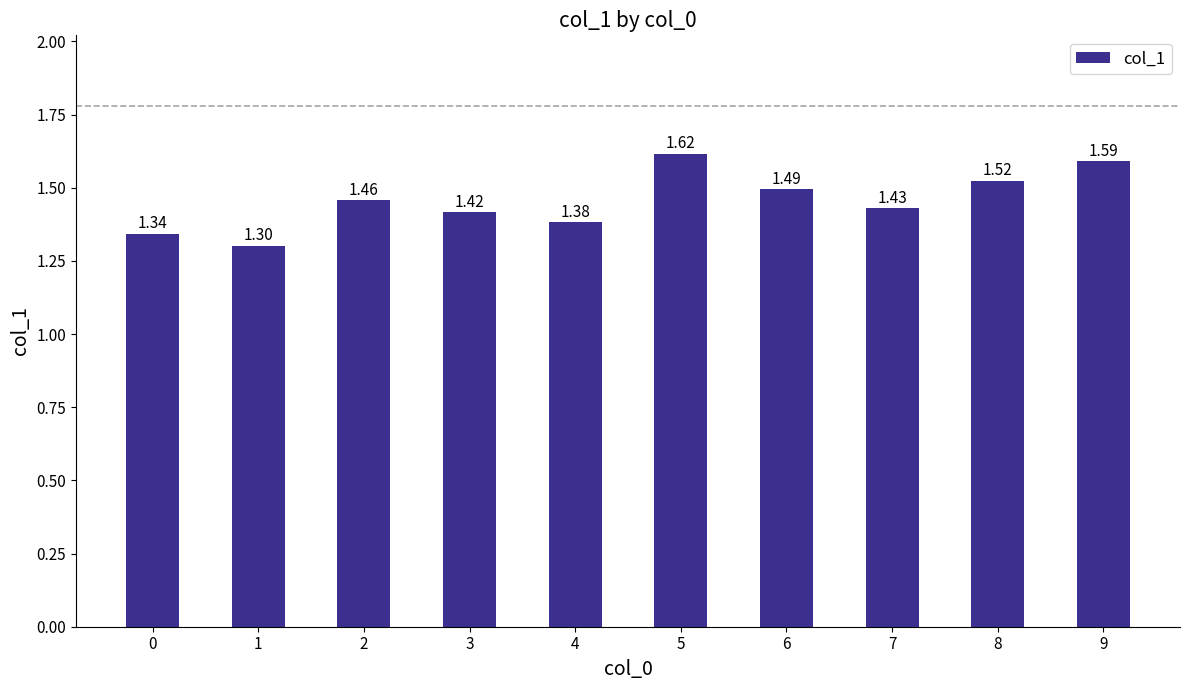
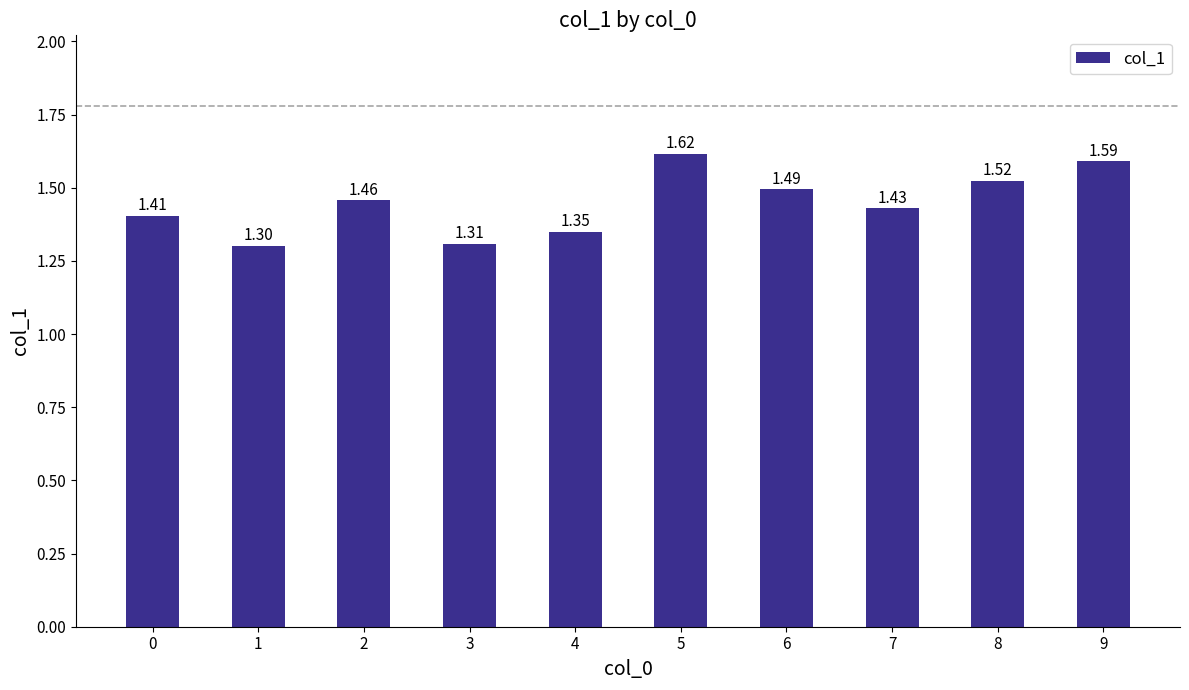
  {
-   "0": 1.34,
+   "0": 1.41,
    "1": 1.30,
    "2": 1.46,
-   "3": 1.42,
-   "4": 1.38,
+   "3": 1.31,
+   "4": 1.35,
    "5": 1.62,
    "6": 1.49,
    "7": 1.43,
    "8": 1.52,
    "9": 1.59
  }
